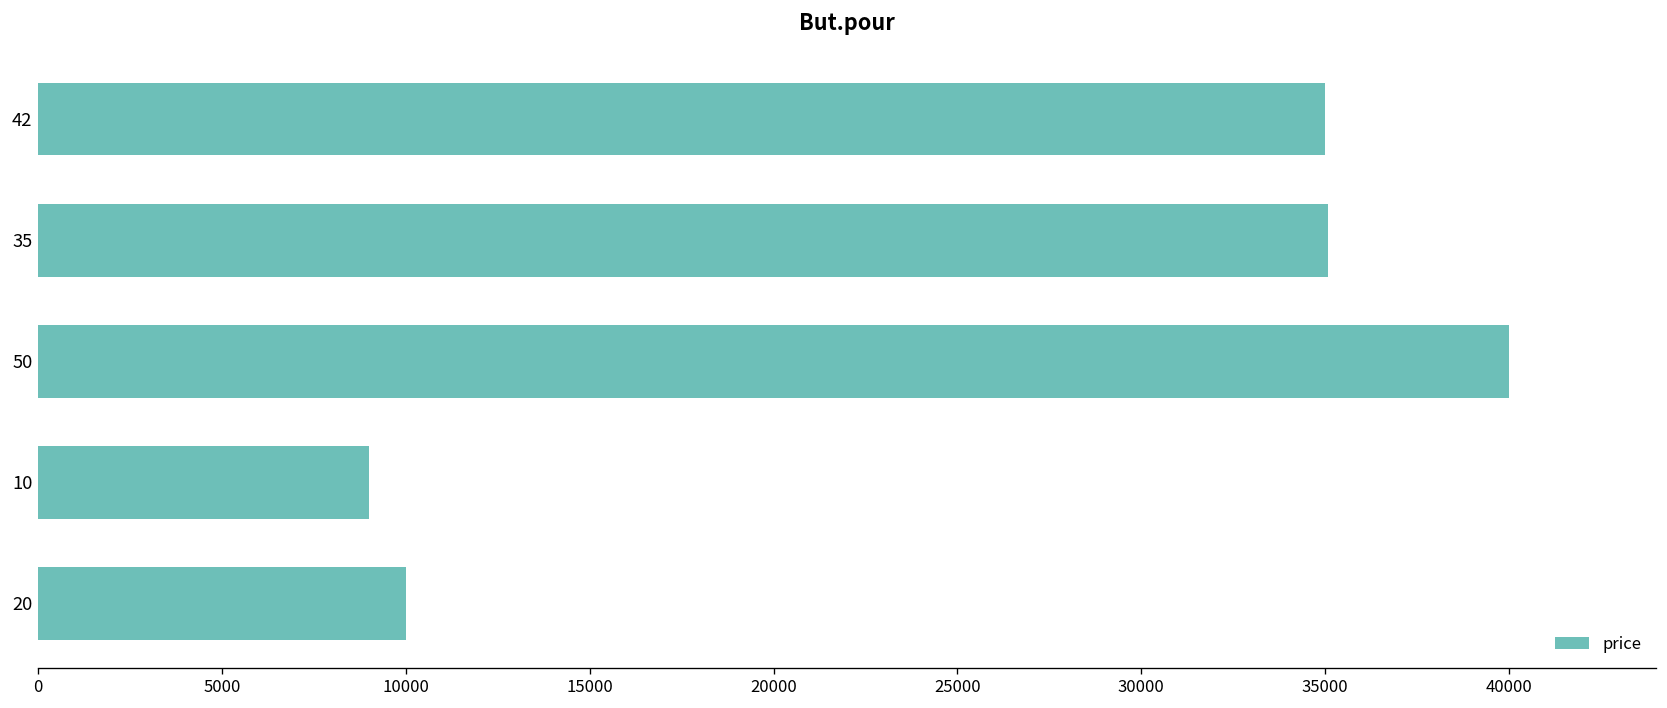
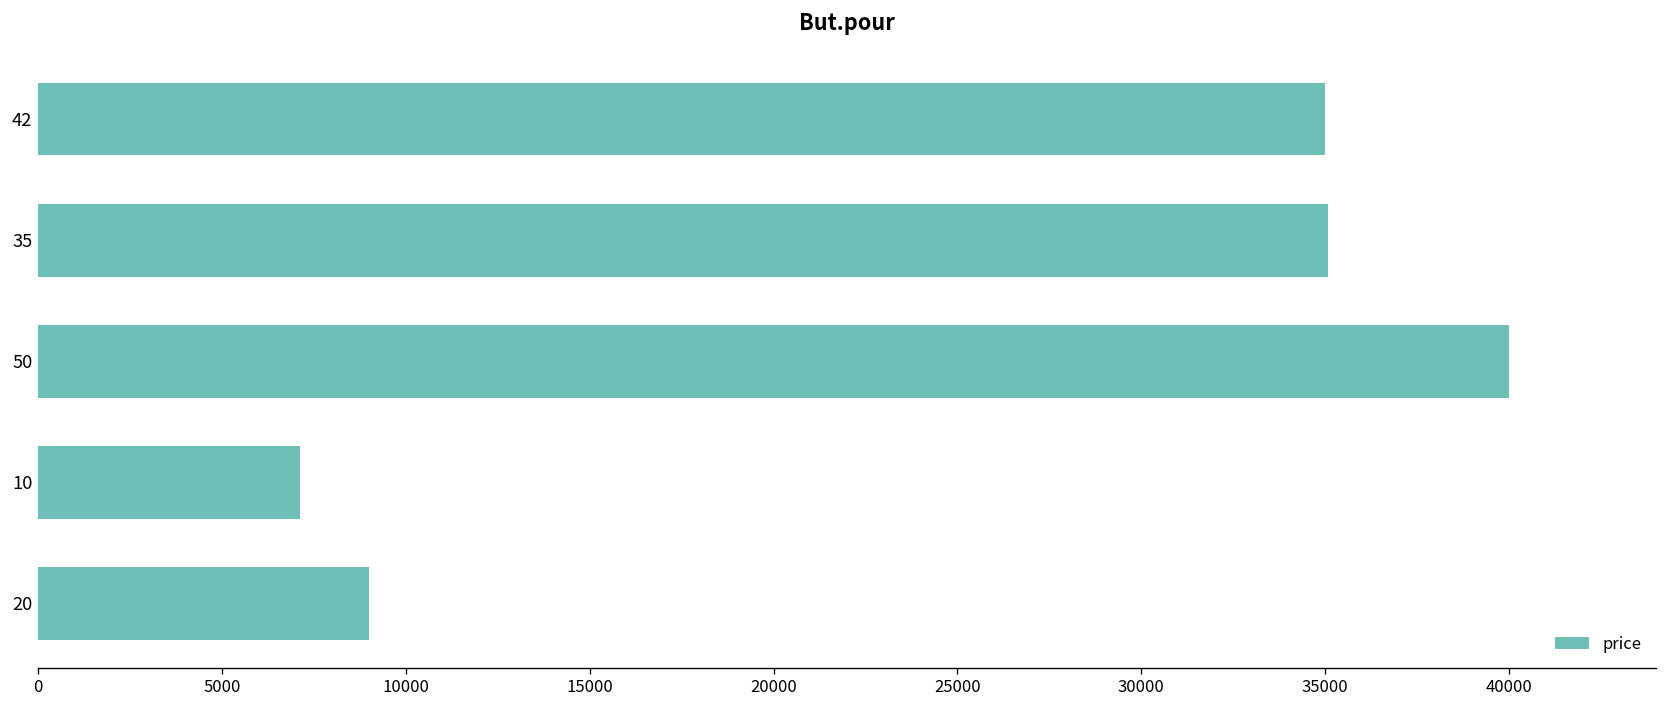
  {
    "42": 35000,
    "35": 35100,
    "50": 40000,
-   "10": 9000,
-   "20": 10000
+   "10": 7100,
+   "20": 9000
  }
